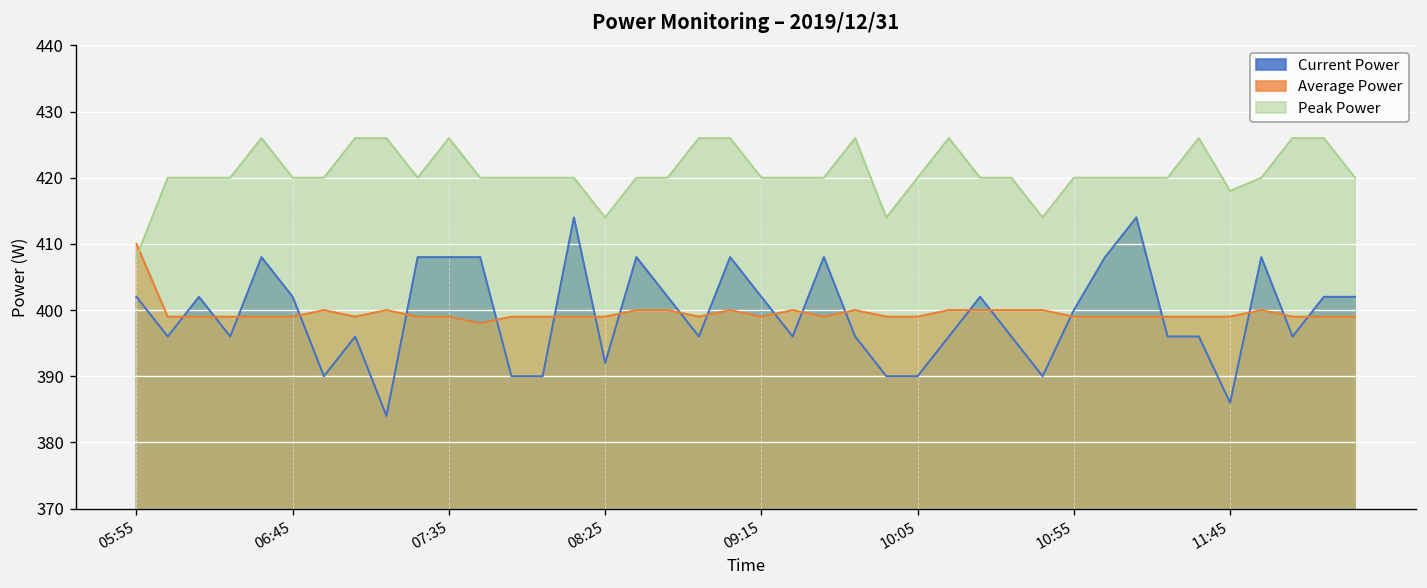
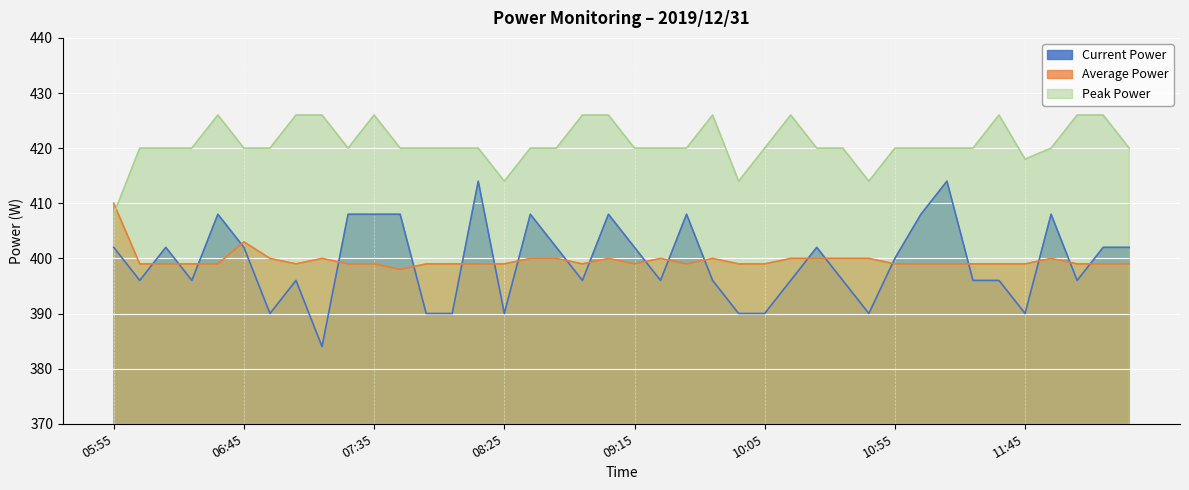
  {
    "Current Power": {
      "05:55": 402,
      "06:45": 402,
      "07:35": 408,
-     "08:25": 392,
+     "08:25": 390,
      "09:15": 402,
      "10:05": 390,
      "10:55": 400,
-     "11:45": 386
+     "11:45": 390
    },
    "Average Power": {
      "05:55": 410,
-     "06:45": 399,
+     "06:45": 403,
      "07:35": 399,
      "08:25": 399,
      "09:15": 399,
      "10:05": 399,
      "10:55": 399,
      "11:45": 399
    },
    "Peak Power": {
      "05:55": 408,
      "06:45": 420,
      "07:35": 426,
      "08:25": 414,
      "09:15": 420,
      "10:05": 420,
      "10:55": 420,
      "11:45": 418
    }
  }
